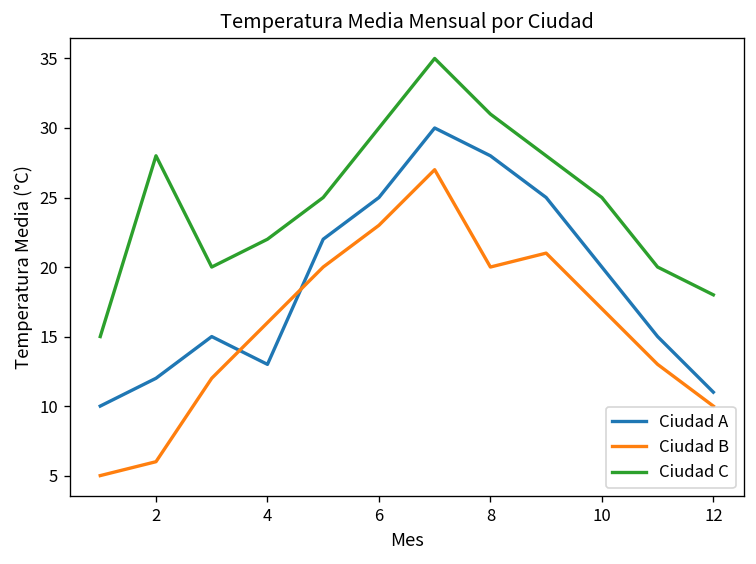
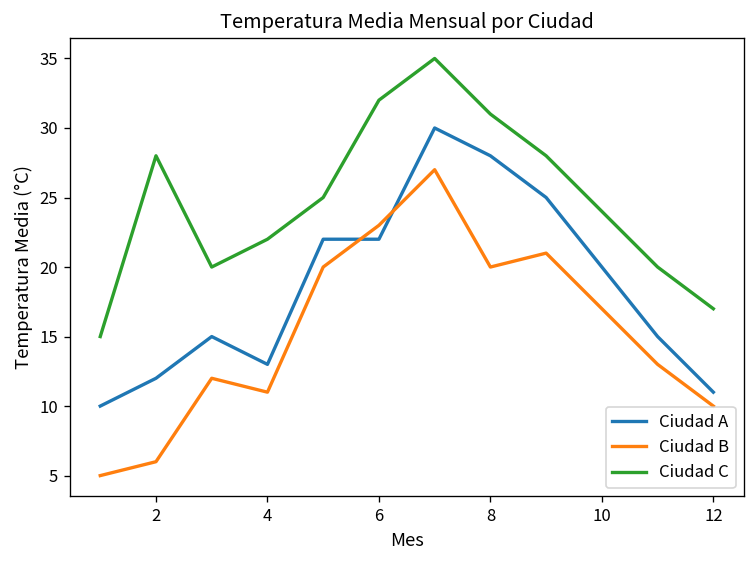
  {
    "Ciudad A": {
      "2": 12,
      "4": 13,
-     "6": 25,
+     "6": 22,
      "8": 28,
      "10": 20,
      "12": 11
    },
    "Ciudad B": {
      "2": 6,
-     "4": 16,
+     "4": 11,
      "6": 23,
      "8": 20,
      "10": 17,
      "12": 10
    },
    "Ciudad C": {
      "2": 28,
      "4": 22,
-     "6": 30,
+     "6": 32,
      "8": 31,
-     "10": 25,
-     "12": 18
+     "10": 24,
+     "12": 17
    }
  }
